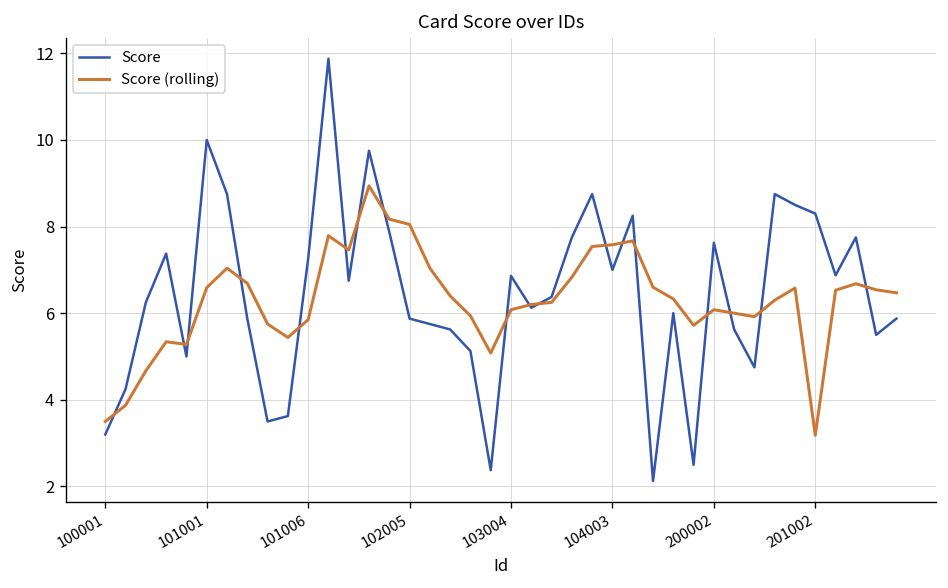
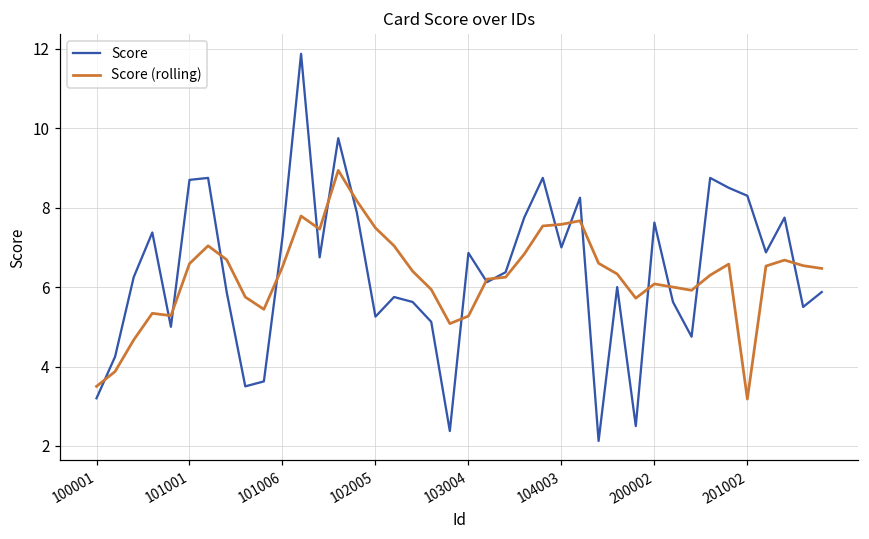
  {
    "Score": {
      "100001": 3.2,
-     "101001": 10.0,
+     "101001": 8.7,
      "101006": 7.3,
-     "102005": 5.9,
+     "102005": 5.3,
      "103004": 6.9,
      "104003": 7.0,
      "200002": 7.6,
      "201002": 8.3
    },
    "Score (rolling)": {
      "100001": 3.5,
      "101001": 6.6,
-     "101006": 5.9,
-     "102005": 8.1,
-     "103004": 6.1,
+     "101006": 6.5,
+     "102005": 7.5,
+     "103004": 5.3,
      "104003": 7.6,
      "200002": 6.1,
      "201002": 3.2
    }
  }
